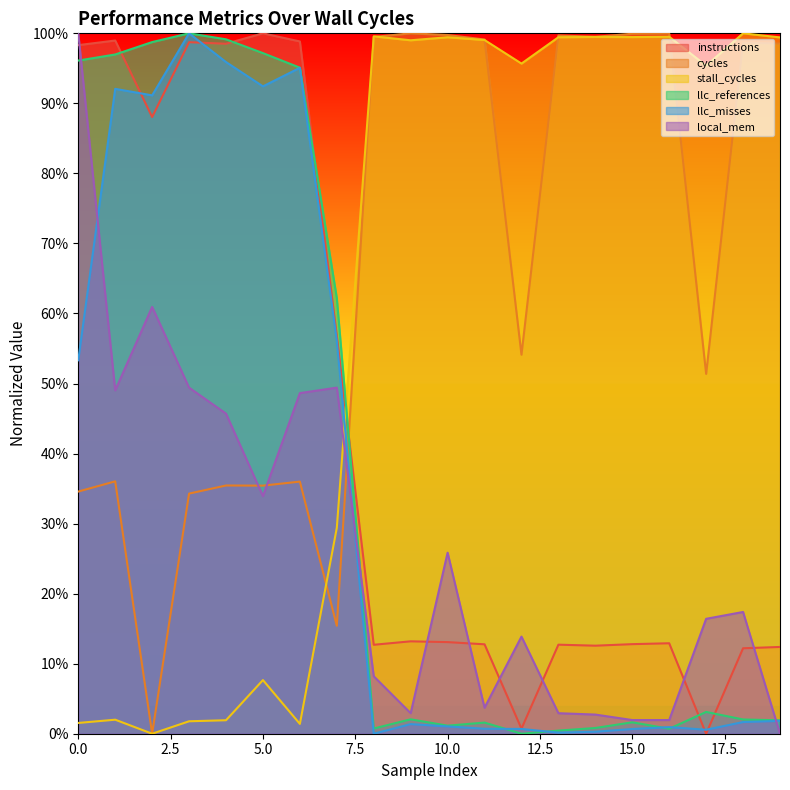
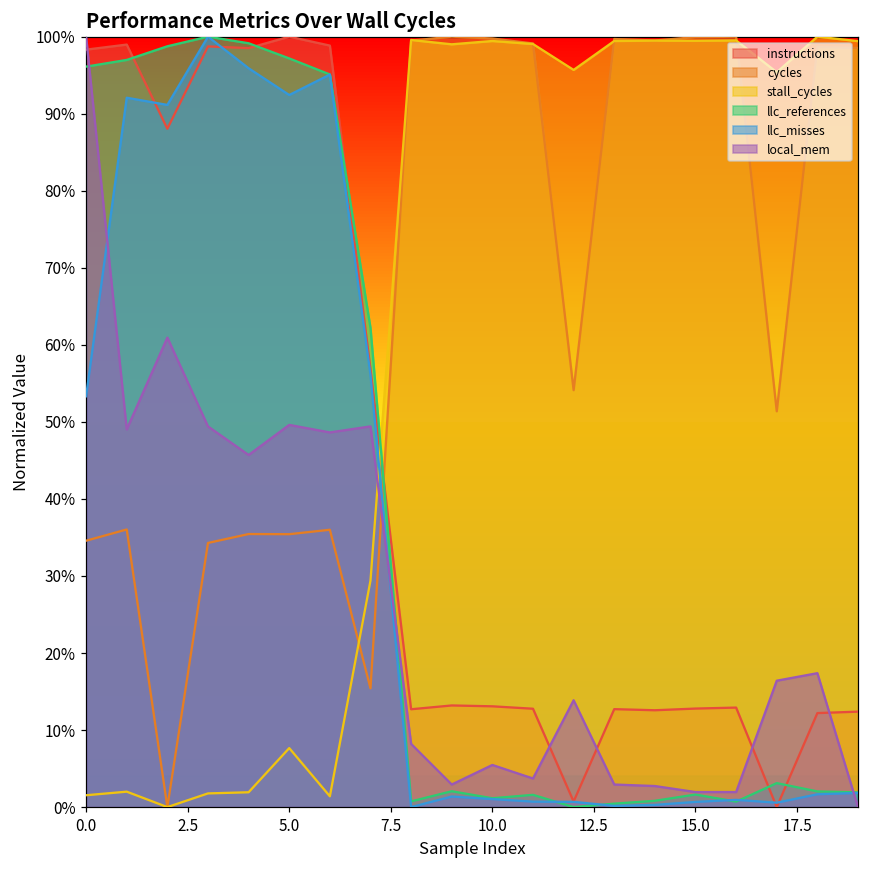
  {
    "stall_cycles": {
      "5.0": "8%",
      "15.0": "99%"
    },
    "llc_references": {
      "0.0": "96%",
      "5.0": "97%"
    },
    "llc_misses": {
      "0.0": "53%",
      "5.0": "92%"
    },
    "local_mem": {
      "0.0": "100%",
-     "5.0": "34%",
-     "10.0": "26%"
+     "5.0": "50%",
+     "10.0": "5%"
    }
  }
